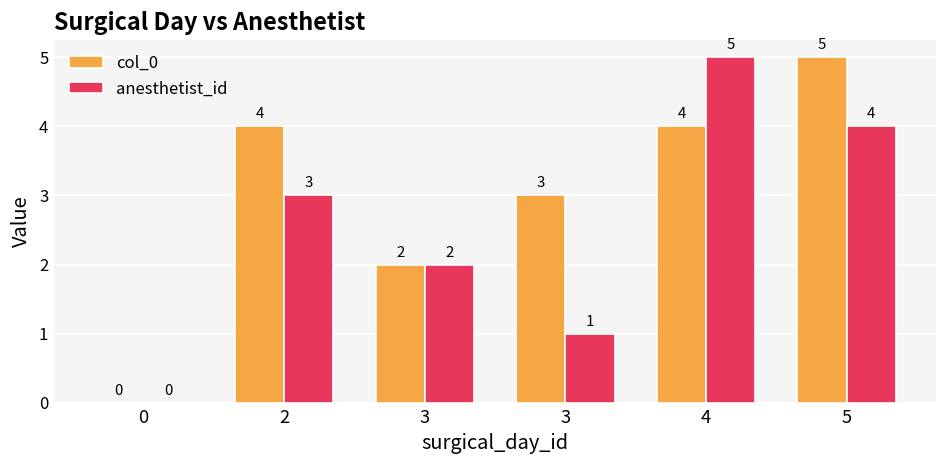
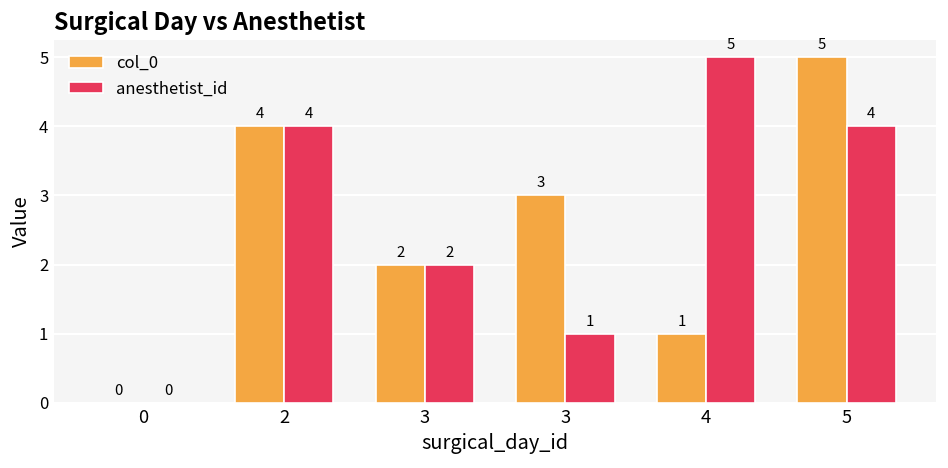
  {
    "col_0": {
      "0": 0,
      "2": 4,
-     "4": 4,
+     "4": 1,
      "5": 5
    },
    "anesthetist_id": {
      "0": 0,
-     "2": 3,
+     "2": 4,
      "4": 5,
      "5": 4
    }
  }
